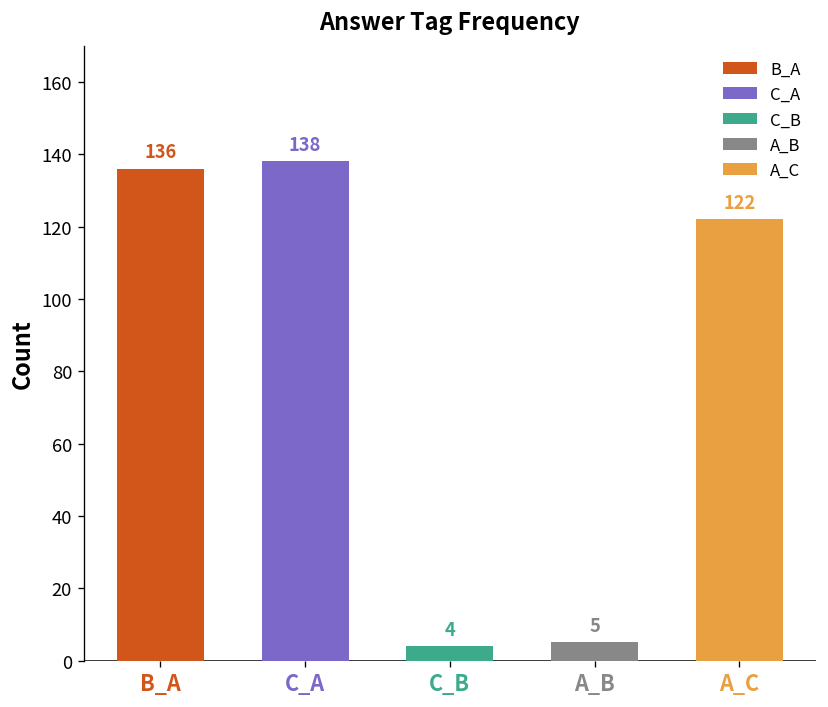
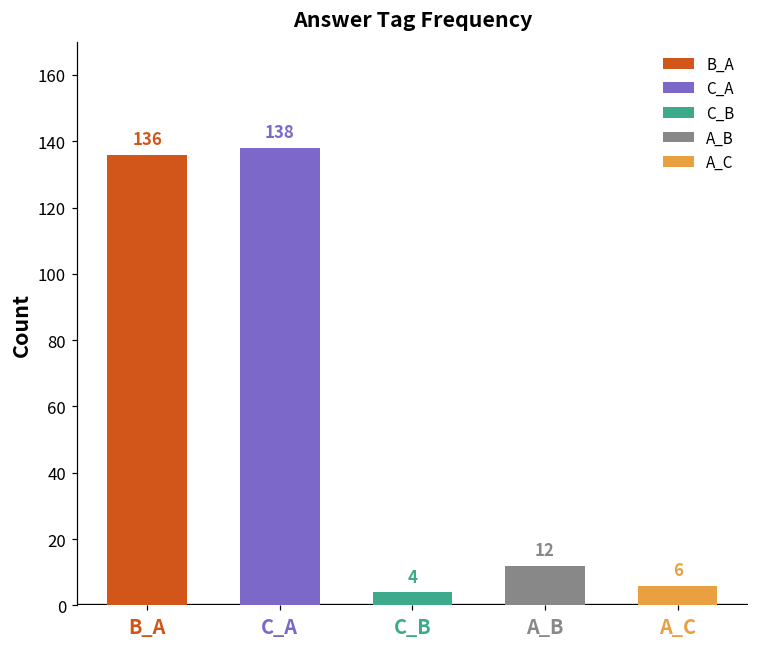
  {
    "B_A": 136,
    "C_A": 138,
    "C_B": 4,
-   "A_B": 5,
-   "A_C": 122
+   "A_B": 12,
+   "A_C": 6
  }
